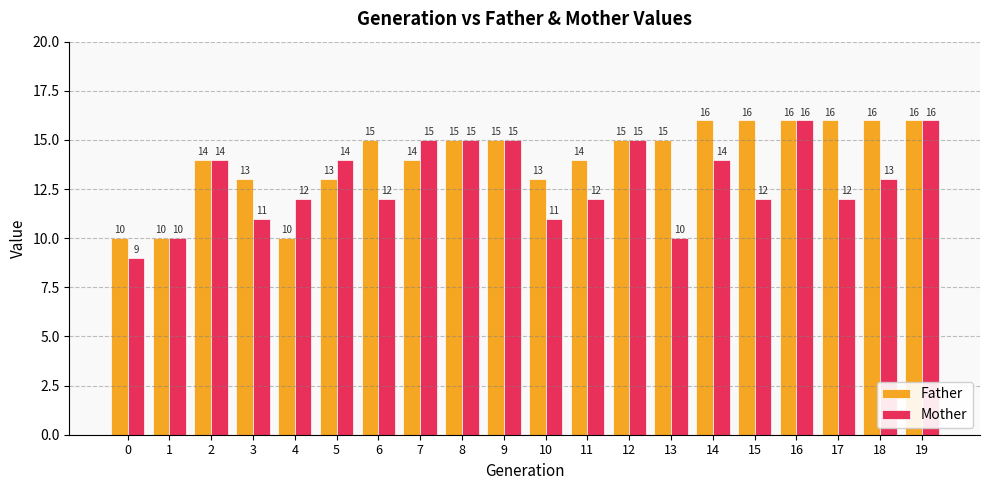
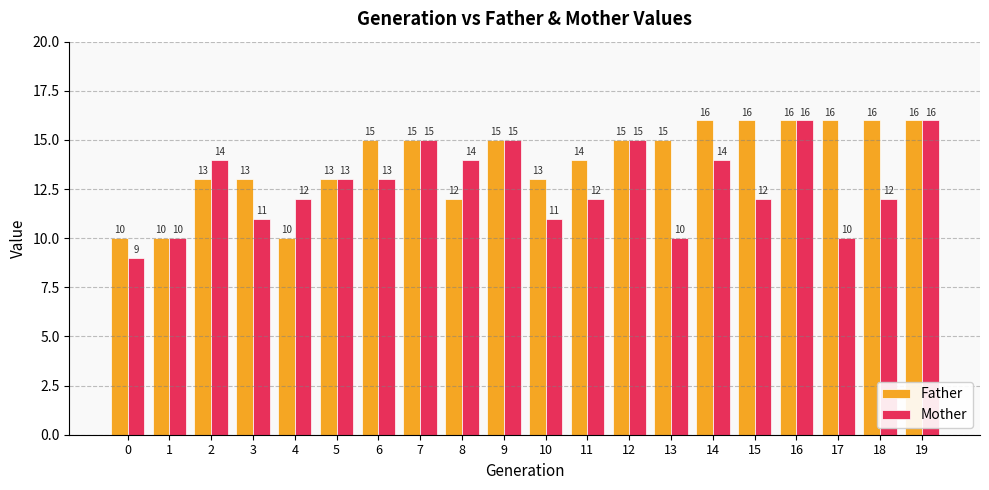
  {
    "Father": {
      "0": 10,
      "1": 10,
-     "2": 14,
+     "2": 13,
      "3": 13,
      "4": 10,
      "5": 13,
      "6": 15,
-     "7": 14,
-     "8": 15,
+     "7": 15,
+     "8": 12,
      "9": 15,
      "10": 13,
      "11": 14,
      "12": 15,
      "13": 15,
      "14": 16,
      "15": 16,
      "16": 16,
      "17": 16,
      "18": 16,
      "19": 16
    },
    "Mother": {
      "0": 9,
      "1": 10,
      "2": 14,
      "3": 11,
      "4": 12,
-     "5": 14,
-     "6": 12,
+     "5": 13,
+     "6": 13,
      "7": 15,
-     "8": 15,
+     "8": 14,
      "9": 15,
      "10": 11,
      "11": 12,
      "12": 15,
      "13": 10,
      "14": 14,
      "15": 12,
      "16": 16,
-     "17": 12,
-     "18": 13,
+     "17": 10,
+     "18": 12,
      "19": 16
    }
  }
